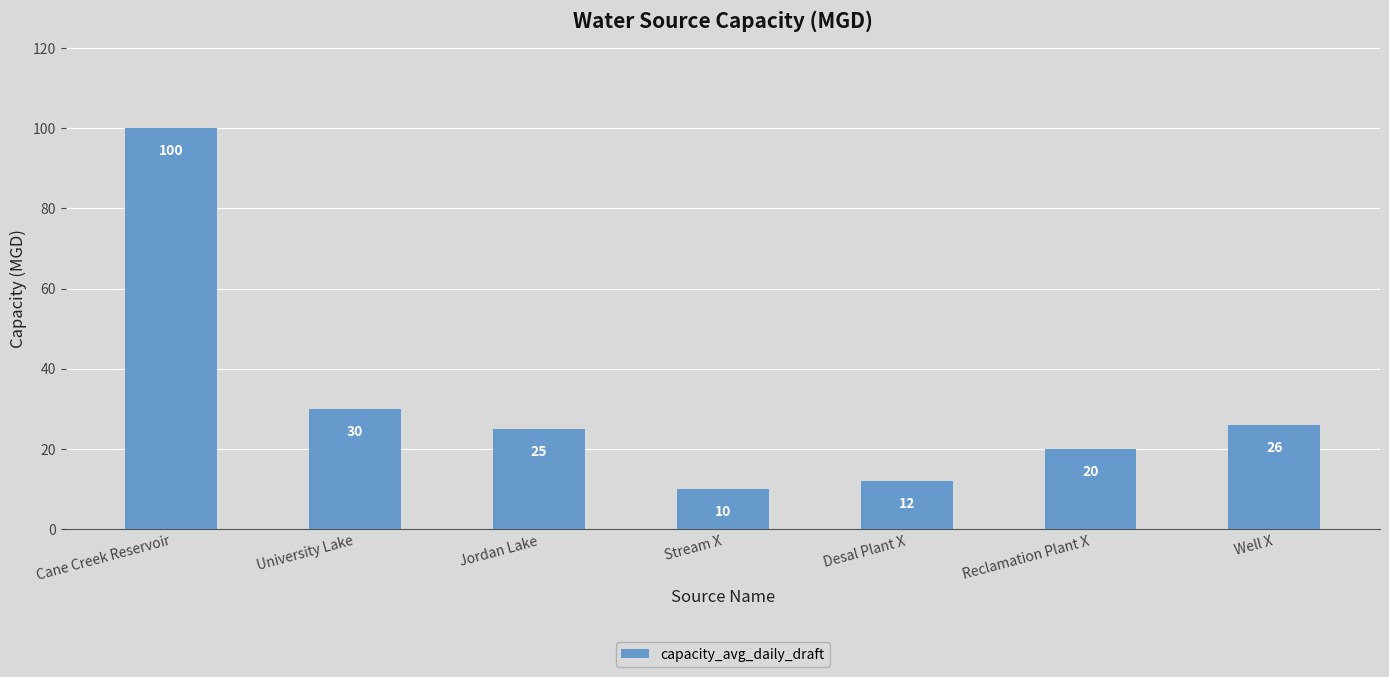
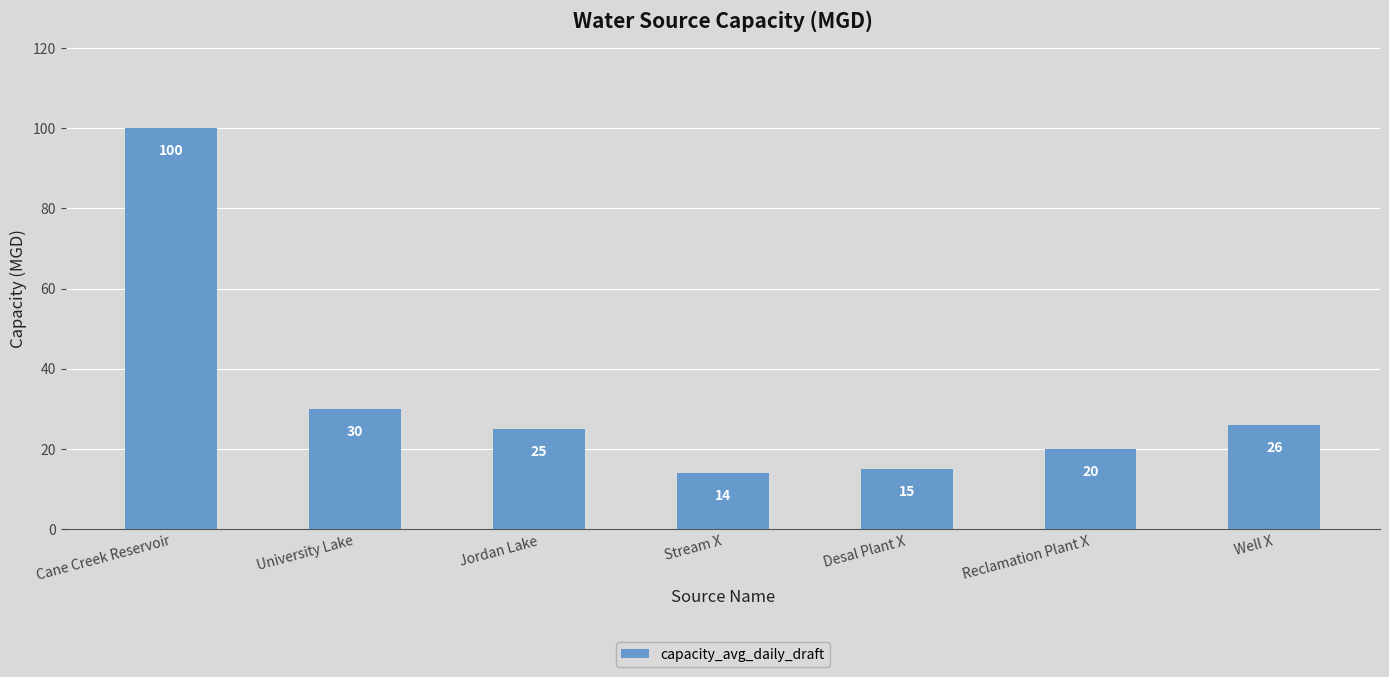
  {
    "Cane Creek Reservoir": 100,
    "University Lake": 30,
    "Jordan Lake": 25,
-   "Stream X": 10,
-   "Desal Plant X": 12,
+   "Stream X": 14,
+   "Desal Plant X": 15,
    "Reclamation Plant X": 20,
    "Well X": 26
  }
